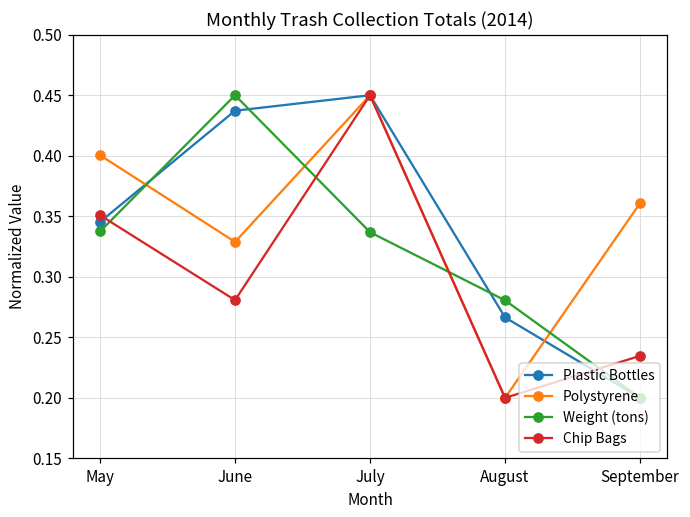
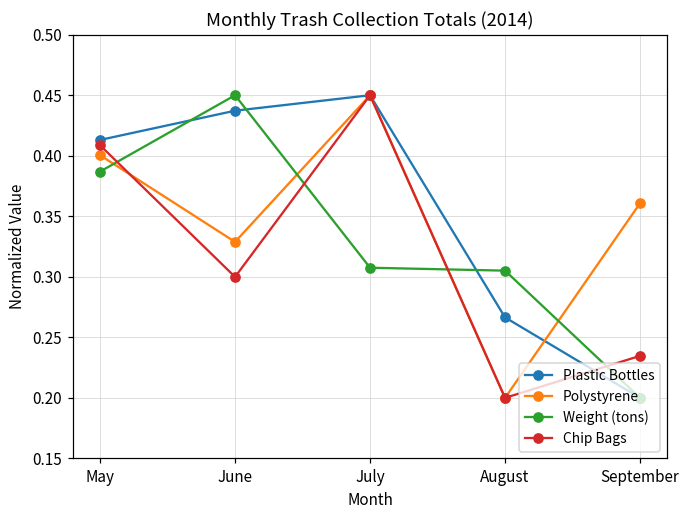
  {
    "Plastic Bottles": {
-     "May": 0.345,
+     "May": 0.413,
      "June": 0.437,
      "August": 0.266
    },
    "Polystyrene": {
      "May": 0.400,
      "June": 0.329,
      "September": 0.361
    },
    "Weight (tons)": {
-     "May": 0.337,
+     "May": 0.387,
      "June": 0.450,
-     "July": 0.337,
-     "August": 0.281
+     "July": 0.308,
+     "August": 0.305
    },
    "Chip Bags": {
-     "May": 0.351,
-     "June": 0.281,
+     "May": 0.409,
+     "June": 0.300,
      "September": 0.235
    }
  }
